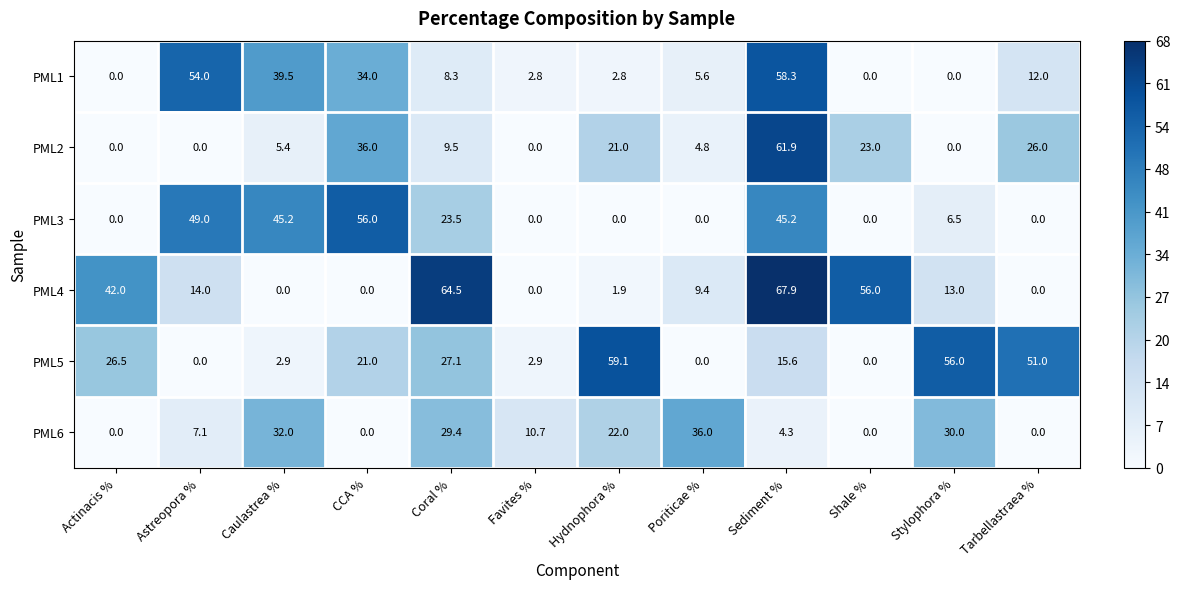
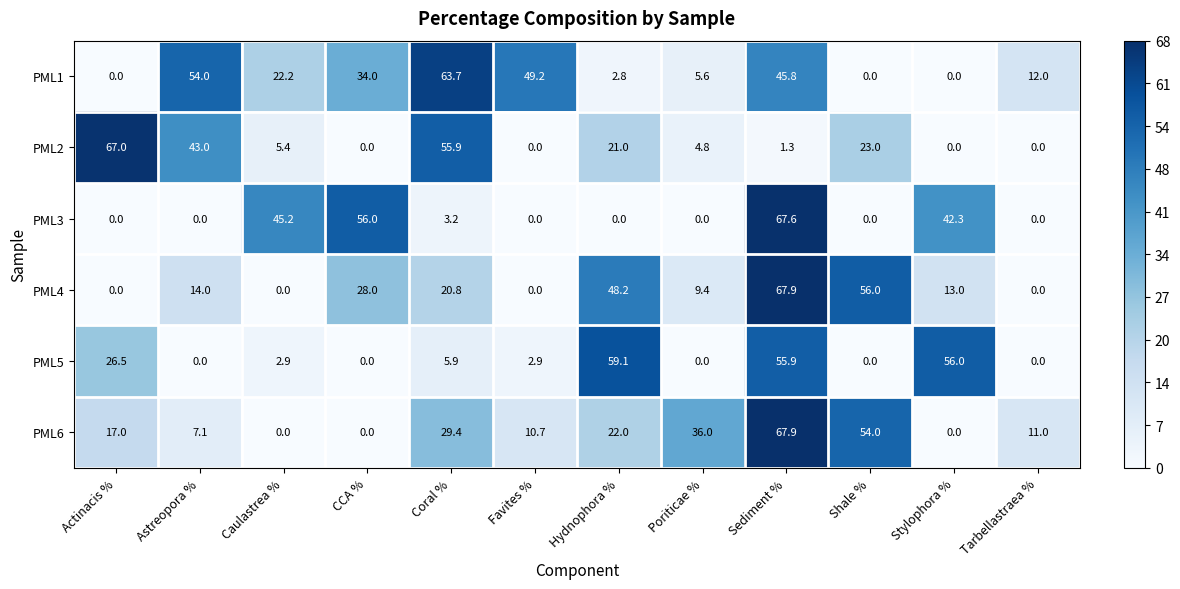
  {
    "PML1": {
      "Actinacis %": 0.0,
      "Astreopora %": 54.0,
-     "Caulastrea %": 39.5,
+     "Caulastrea %": 22.2,
      "CCA %": 34.0,
-     "Coral %": 8.3,
-     "Favites %": 2.8,
+     "Coral %": 63.7,
+     "Favites %": 49.2,
      "Hydnophora %": 2.8,
      "Poriticae %": 5.6,
-     "Sediment %": 58.3,
+     "Sediment %": 45.8,
      "Shale %": 0.0,
      "Stylophora %": 0.0,
      "Tarbellastraea %": 12.0
    },
    "PML2": {
-     "Actinacis %": 0.0,
-     "Astreopora %": 0.0,
+     "Actinacis %": 67.0,
+     "Astreopora %": 43.0,
      "Caulastrea %": 5.4,
-     "CCA %": 36.0,
-     "Coral %": 9.5,
+     "CCA %": 0.0,
+     "Coral %": 55.9,
      "Favites %": 0.0,
      "Hydnophora %": 21.0,
      "Poriticae %": 4.8,
-     "Sediment %": 61.9,
+     "Sediment %": 1.3,
      "Shale %": 23.0,
      "Stylophora %": 0.0,
-     "Tarbellastraea %": 26.0
+     "Tarbellastraea %": 0.0
    },
    "PML3": {
      "Actinacis %": 0.0,
-     "Astreopora %": 49.0,
+     "Astreopora %": 0.0,
      "Caulastrea %": 45.2,
      "CCA %": 56.0,
-     "Coral %": 23.5,
+     "Coral %": 3.2,
      "Favites %": 0.0,
      "Hydnophora %": 0.0,
      "Poriticae %": 0.0,
-     "Sediment %": 45.2,
+     "Sediment %": 67.6,
      "Shale %": 0.0,
-     "Stylophora %": 6.5,
+     "Stylophora %": 42.3,
      "Tarbellastraea %": 0.0
    },
    "PML4": {
-     "Actinacis %": 42.0,
+     "Actinacis %": 0.0,
      "Astreopora %": 14.0,
      "Caulastrea %": 0.0,
-     "CCA %": 0.0,
-     "Coral %": 64.5,
+     "CCA %": 28.0,
+     "Coral %": 20.8,
      "Favites %": 0.0,
-     "Hydnophora %": 1.9,
+     "Hydnophora %": 48.2,
      "Poriticae %": 9.4,
      "Sediment %": 67.9,
      "Shale %": 56.0,
      "Stylophora %": 13.0,
      "Tarbellastraea %": 0.0
    },
    "PML5": {
      "Actinacis %": 26.5,
      "Astreopora %": 0.0,
      "Caulastrea %": 2.9,
-     "CCA %": 21.0,
-     "Coral %": 27.1,
+     "CCA %": 0.0,
+     "Coral %": 5.9,
      "Favites %": 2.9,
      "Hydnophora %": 59.1,
      "Poriticae %": 0.0,
-     "Sediment %": 15.6,
+     "Sediment %": 55.9,
      "Shale %": 0.0,
      "Stylophora %": 56.0,
-     "Tarbellastraea %": 51.0
+     "Tarbellastraea %": 0.0
    },
    "PML6": {
-     "Actinacis %": 0.0,
+     "Actinacis %": 17.0,
      "Astreopora %": 7.1,
-     "Caulastrea %": 32.0,
+     "Caulastrea %": 0.0,
      "CCA %": 0.0,
      "Coral %": 29.4,
      "Favites %": 10.7,
      "Hydnophora %": 22.0,
      "Poriticae %": 36.0,
-     "Sediment %": 4.3,
-     "Shale %": 0.0,
-     "Stylophora %": 30.0,
-     "Tarbellastraea %": 0.0
+     "Sediment %": 67.9,
+     "Shale %": 54.0,
+     "Stylophora %": 0.0,
+     "Tarbellastraea %": 11.0
    }
  }
